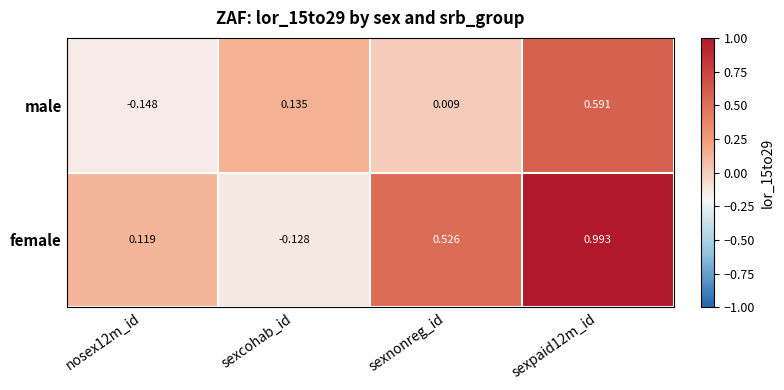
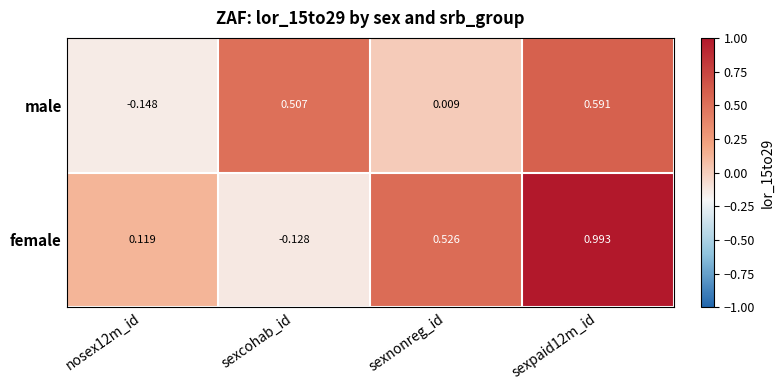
  {
    "male": {
      "nosex12m_id": -0.148,
-     "sexcohab_id": 0.135,
+     "sexcohab_id": 0.507,
      "sexnonreg_id": 0.009,
      "sexpaid12m_id": 0.591
    },
    "female": {
      "nosex12m_id": 0.119,
      "sexcohab_id": -0.128,
      "sexnonreg_id": 0.526,
      "sexpaid12m_id": 0.993
    }
  }
